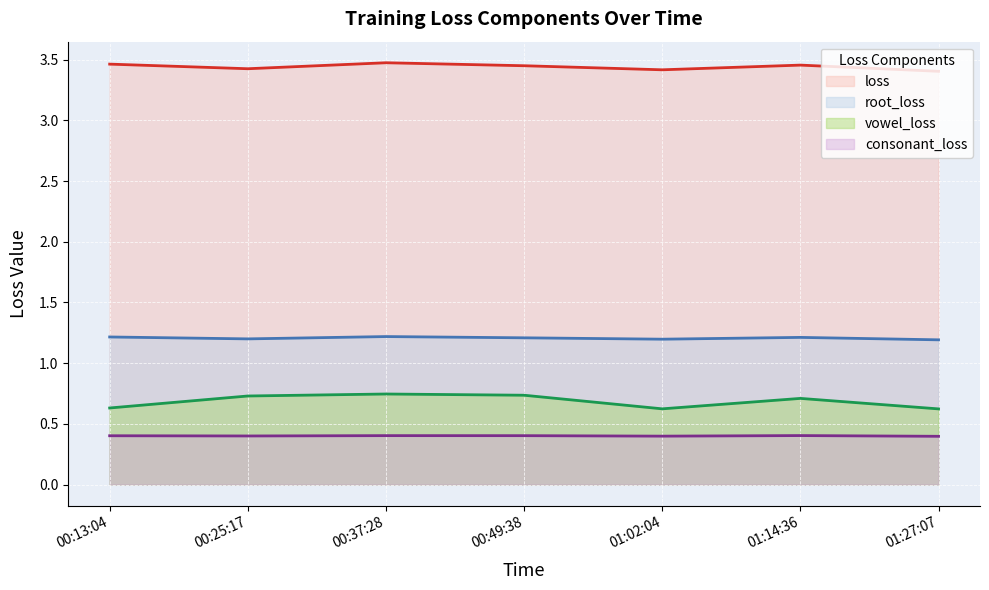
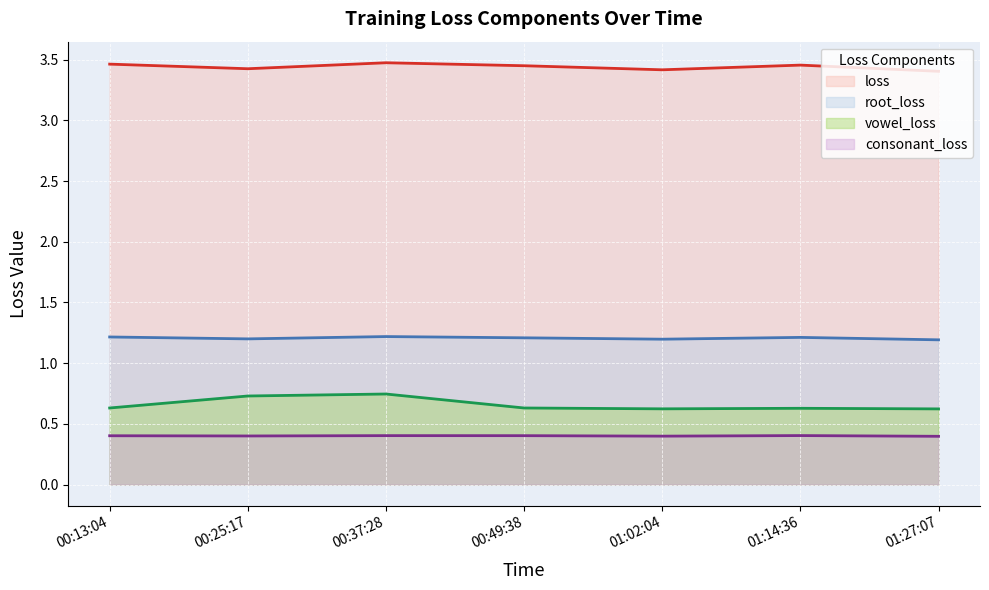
  {
    "vowel_loss": {
      "00:13:04": 0.63,
      "00:25:17": 0.73,
      "00:37:28": 0.75,
-     "00:49:38": 0.74,
+     "00:49:38": 0.63,
      "01:02:04": 0.62,
-     "01:14:36": 0.71,
+     "01:14:36": 0.63,
      "01:27:07": 0.62
    }
  }
